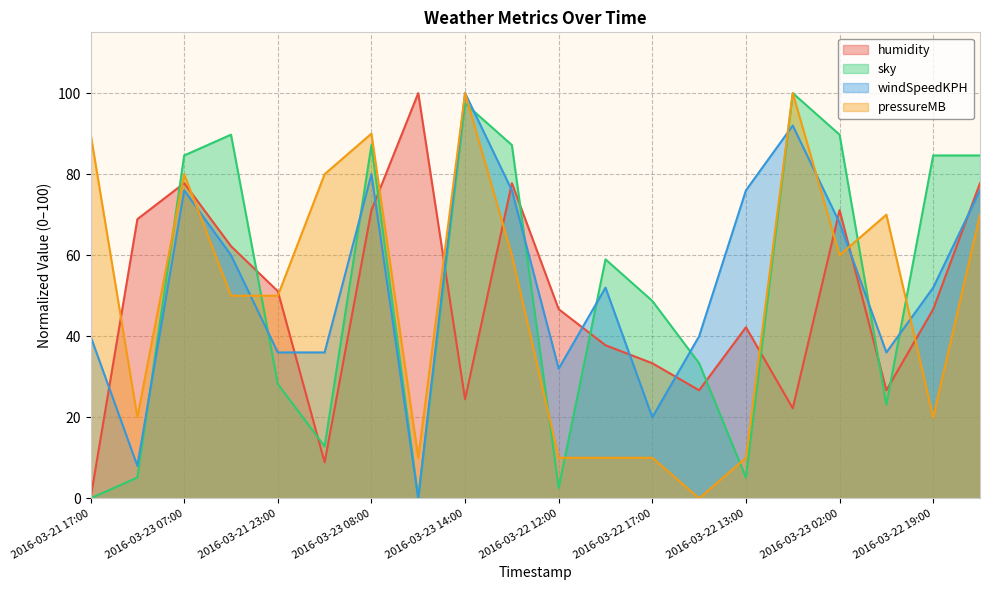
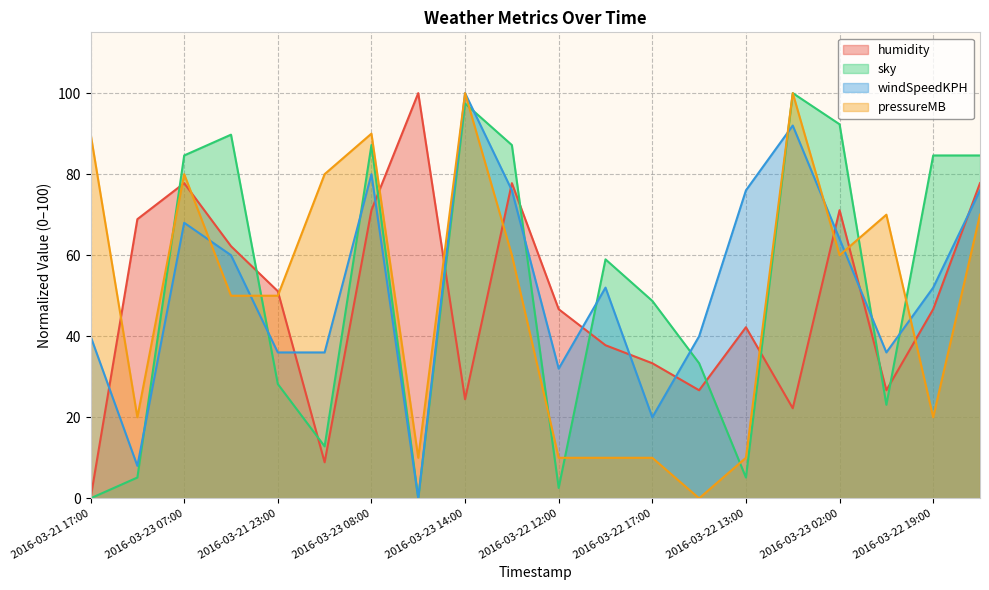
  {
    "sky": {
      "2016-03-23 07:00": 85,
      "2016-03-21 23:00": 28,
      "2016-03-23 08:00": 87,
      "2016-03-23 14:00": 97,
      "2016-03-22 12:00": 3,
      "2016-03-22 17:00": 49,
      "2016-03-22 13:00": 5,
-     "2016-03-23 02:00": 90,
+     "2016-03-23 02:00": 92,
      "2016-03-22 19:00": 85
    },
    "windSpeedKPH": {
      "2016-03-21 17:00": 40,
-     "2016-03-23 07:00": 76,
+     "2016-03-23 07:00": 68,
      "2016-03-21 23:00": 36,
      "2016-03-23 08:00": 80,
      "2016-03-22 12:00": 32,
      "2016-03-22 17:00": 20,
      "2016-03-22 13:00": 76,
-     "2016-03-23 02:00": 68,
+     "2016-03-23 02:00": 64,
      "2016-03-22 19:00": 52
    }
  }
